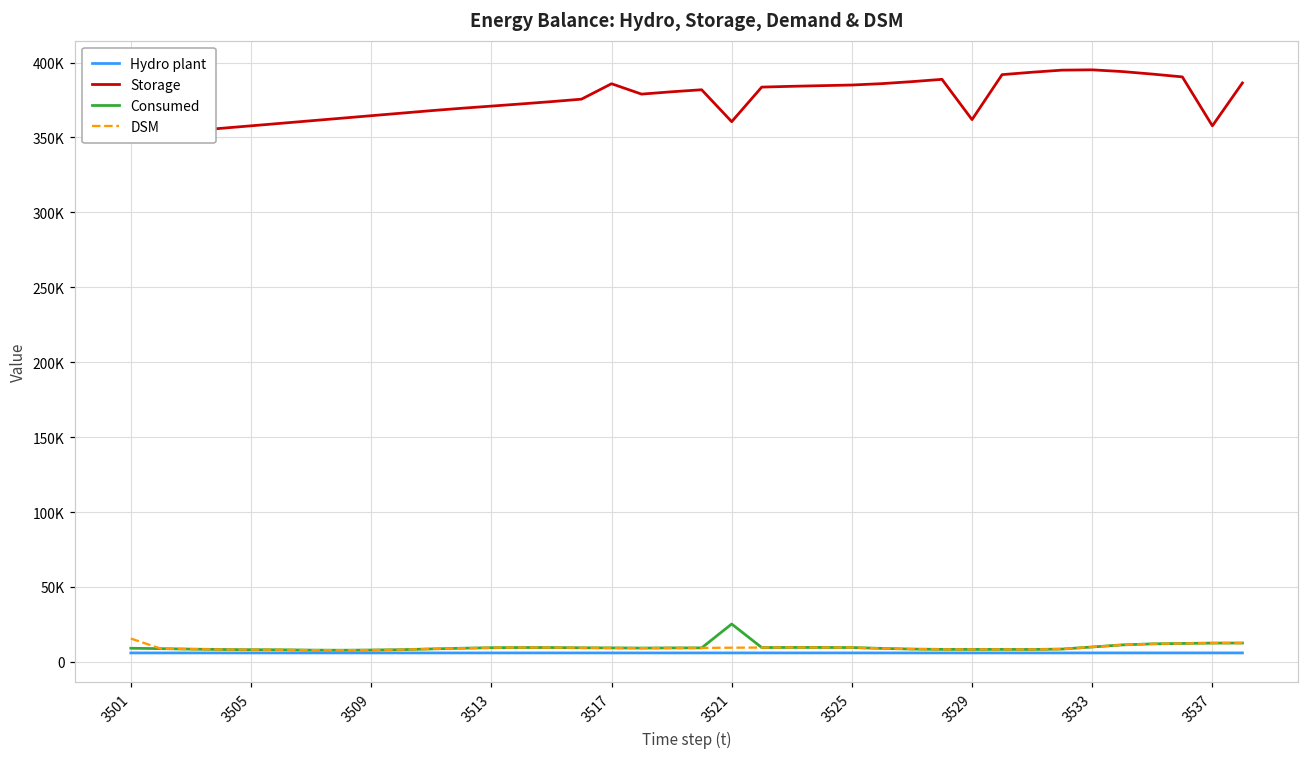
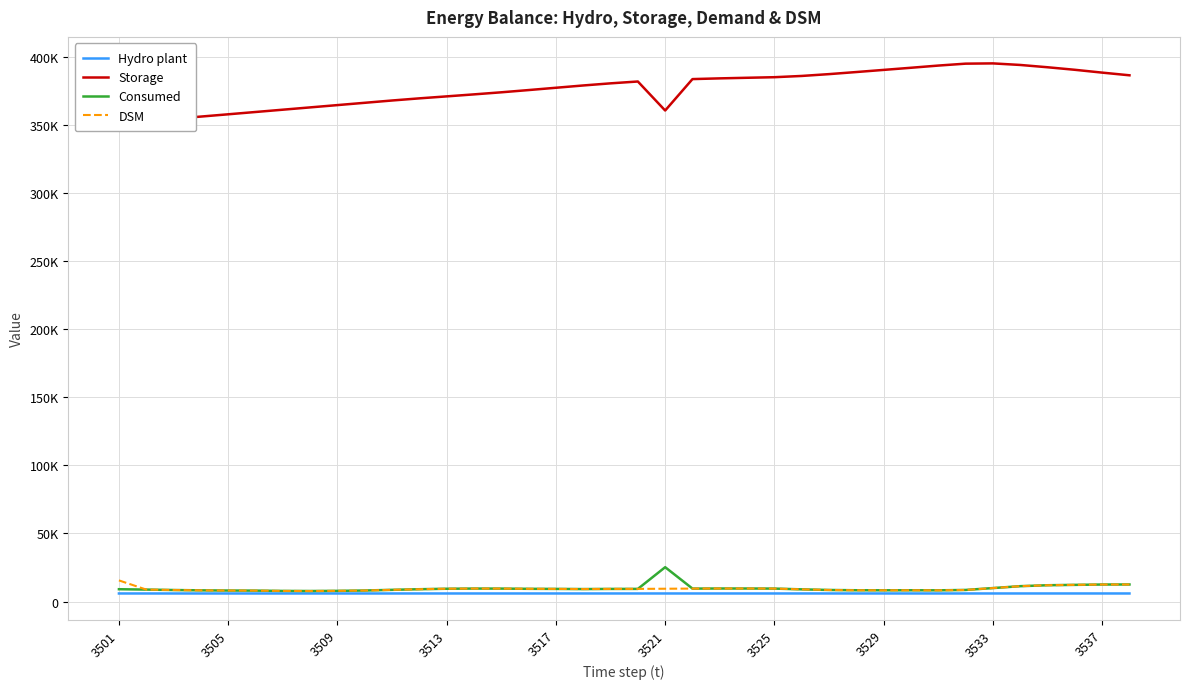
  {
    "Hydro plant": {
      "3501": 6000,
      "3505": 6000,
      "3509": 6000,
      "3513": 6000,
      "3517": 6000,
      "3521": 6000,
      "3525": 6000,
      "3529": 6000,
      "3533": 6000,
      "3537": 6000
    },
    "Storage": {
      "3505": 358000,
      "3509": 364000,
      "3513": 371000,
-     "3517": 386000,
+     "3517": 377000,
      "3521": 361000,
      "3525": 385000,
-     "3529": 362000,
+     "3529": 390000,
      "3533": 395000,
-     "3537": 358000
+     "3537": 388000
    },
    "Consumed": {
      "3501": 9000,
      "3521": 25000
    },
    "DSM": {
      "3501": 16000,
      "3521": 9000
    }
  }
